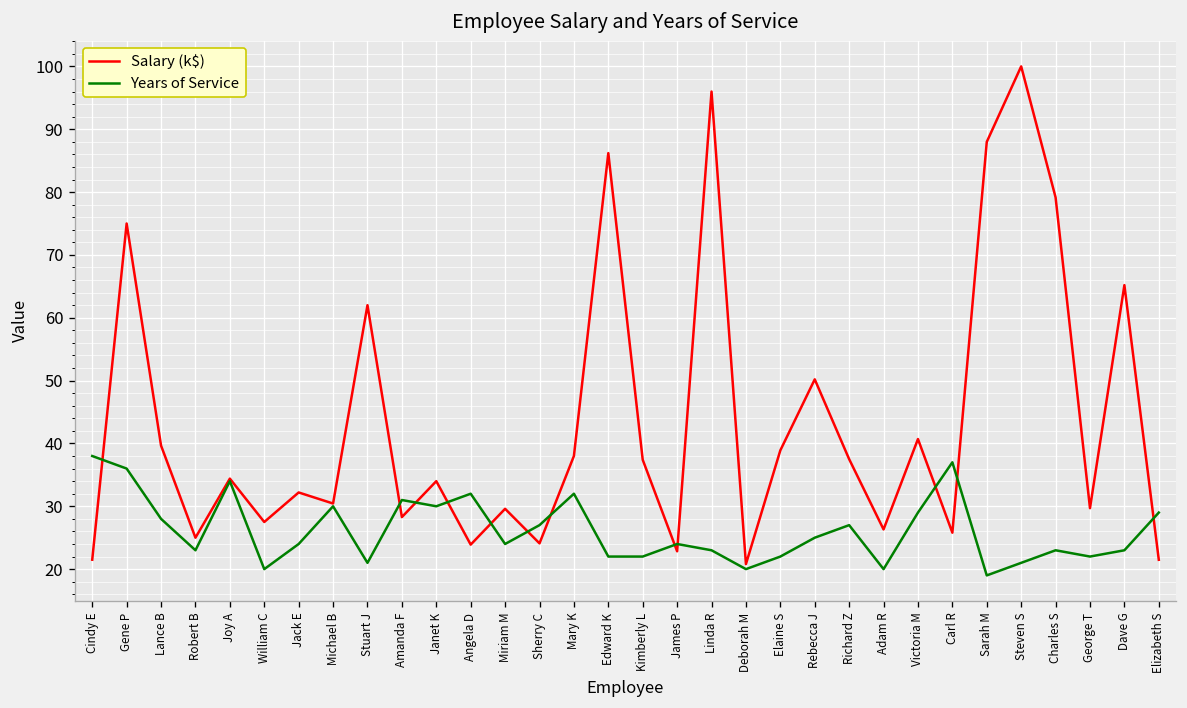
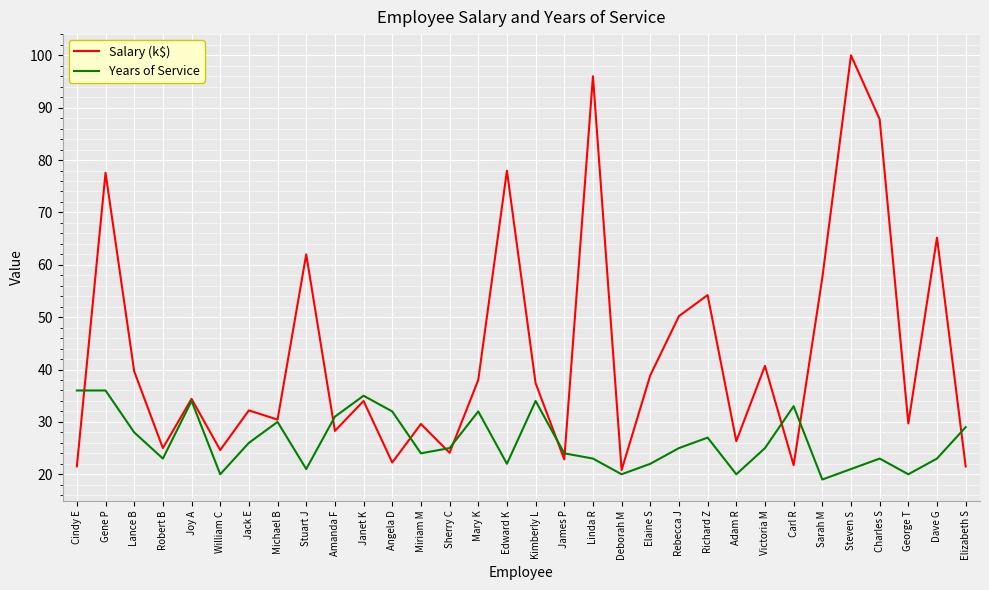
  {
    "Salary (k$)": {
      "Cindy E": 22,
-     "Gene P": 75,
+     "Gene P": 78,
      "Lance B": 40,
      "Robert B": 25,
-     "William C": 28,
+     "William C": 25,
      "Jack E": 32,
      "Stuart J": 62,
      "Amanda F": 28,
      "Janet K": 34,
-     "Angela D": 24,
+     "Angela D": 22,
      "Miriam M": 30,
      "Sherry C": 24,
      "Mary K": 38,
-     "Edward K": 86,
+     "Edward K": 78,
      "Kimberly L": 37,
      "James P": 23,
      "Linda R": 96,
      "Deborah M": 21,
      "Elaine S": 39,
      "Rebecca J": 50,
-     "Richard Z": 38,
+     "Richard Z": 54,
      "Adam R": 26,
      "Victoria M": 41,
-     "Carl R": 26,
-     "Sarah M": 88,
+     "Carl R": 22,
+     "Sarah M": 58,
      "Steven S": 100,
-     "Charles S": 79,
+     "Charles S": 88,
      "George T": 30,
      "Dave G": 65,
      "Elizabeth S": 21
    },
    "Years of Service": {
-     "Cindy E": 38,
+     "Cindy E": 36,
      "Gene P": 36,
      "Lance B": 28,
      "Robert B": 23,
      "William C": 20,
-     "Jack E": 24,
+     "Jack E": 26,
      "Stuart J": 21,
      "Amanda F": 31,
-     "Janet K": 30,
+     "Janet K": 35,
      "Angela D": 32,
      "Miriam M": 24,
-     "Sherry C": 27,
+     "Sherry C": 25,
      "Mary K": 32,
      "Edward K": 22,
-     "Kimberly L": 22,
+     "Kimberly L": 34,
      "James P": 24,
      "Linda R": 23,
      "Deborah M": 20,
      "Elaine S": 22,
      "Rebecca J": 25,
      "Richard Z": 27,
      "Adam R": 20,
-     "Victoria M": 29,
-     "Carl R": 37,
+     "Victoria M": 25,
+     "Carl R": 33,
      "Sarah M": 19,
      "Steven S": 21,
      "Charles S": 23,
-     "George T": 22,
+     "George T": 20,
      "Dave G": 23,
      "Elizabeth S": 29
    }
  }
